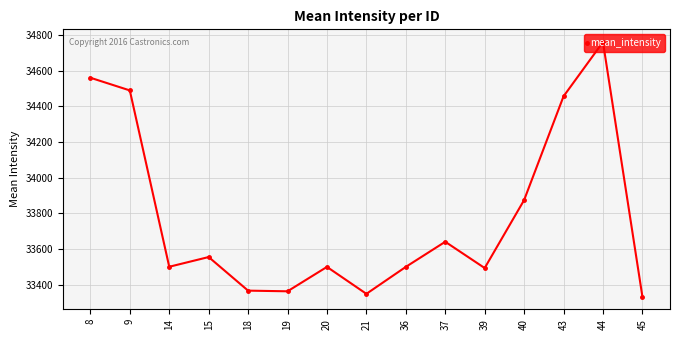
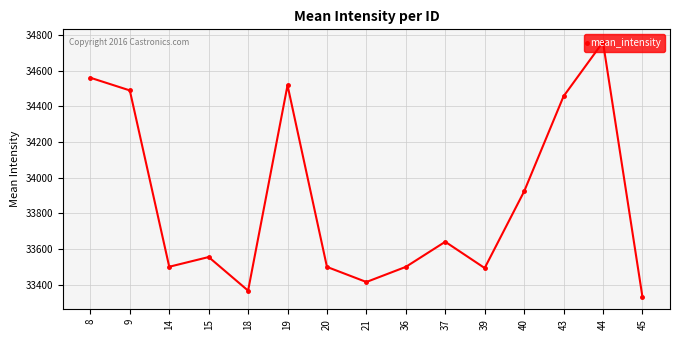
  {
    "8": 34560,
    "9": 34490,
    "14": 33500,
    "15": 33550,
    "18": 33370,
-   "19": 33360,
+   "19": 34520,
    "20": 33500,
-   "21": 33350,
+   "21": 33410,
    "36": 33500,
    "37": 33640,
    "39": 33490,
-   "40": 33870,
+   "40": 33920,
    "43": 34460,
    "45": 33330
  }
